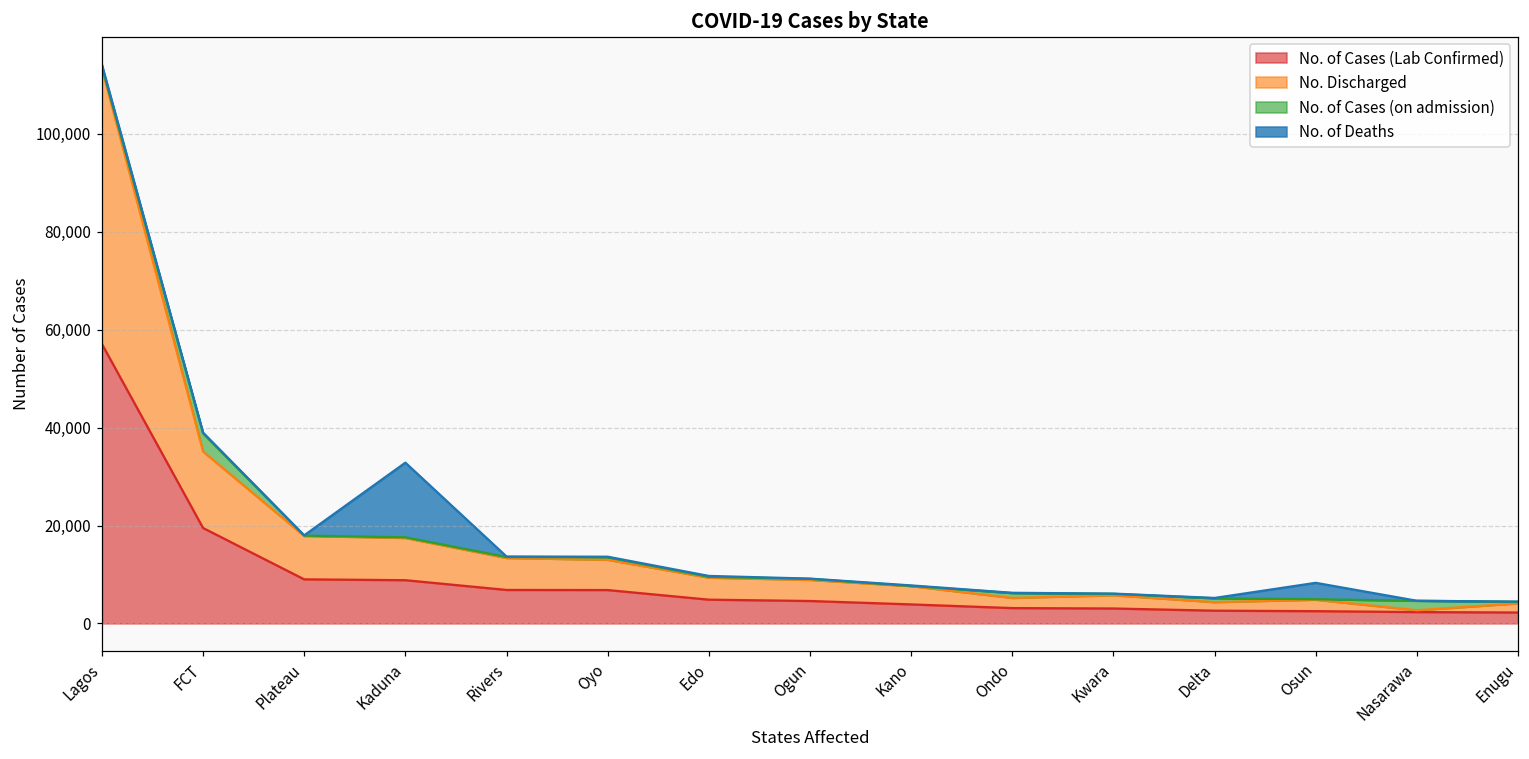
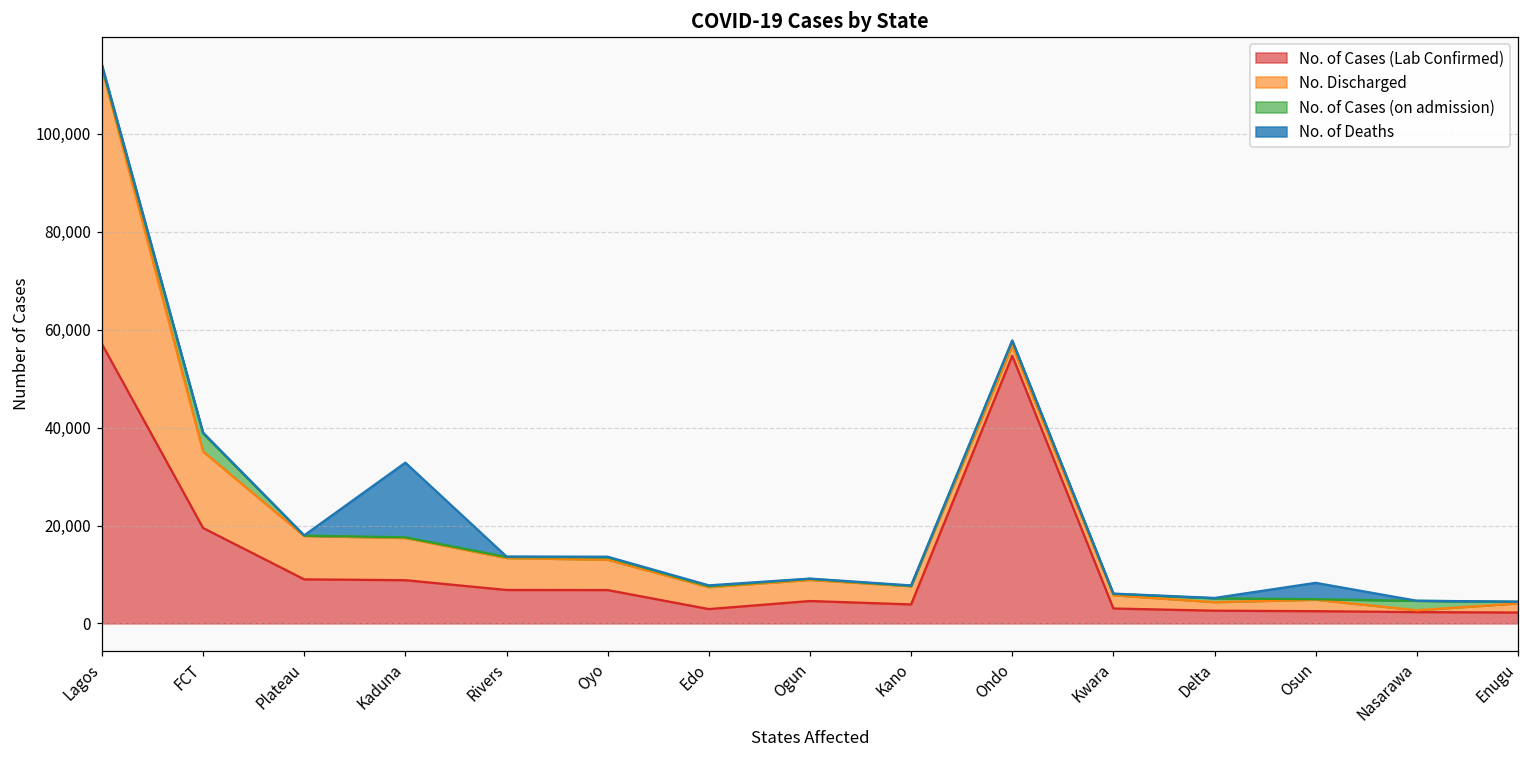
  {
    "No. of Cases (Lab Confirmed)": {
      "Lagos": "57,000",
      "FCT": "19,000",
      "Plateau": "9,000",
      "Kaduna": "9,000",
      "Rivers": "7,000",
      "Oyo": "7,000",
-     "Edo": "5,000",
+     "Edo": "3,000",
      "Ogun": "5,000",
      "Kano": "4,000",
-     "Ondo": "3,000",
+     "Ondo": "55,000",
      "Kwara": "3,000",
      "Delta": "3,000",
      "Osun": "2,000",
      "Enugu": "2,000"
    },
    "No. Discharged": {
      "FCT": "16,000",
      "Ondo": "2,000",
      "Delta": "2,000"
    },
    "No. of Deaths": {
      "Kaduna": "15,000",
      "Osun": "3,000"
    }
  }
